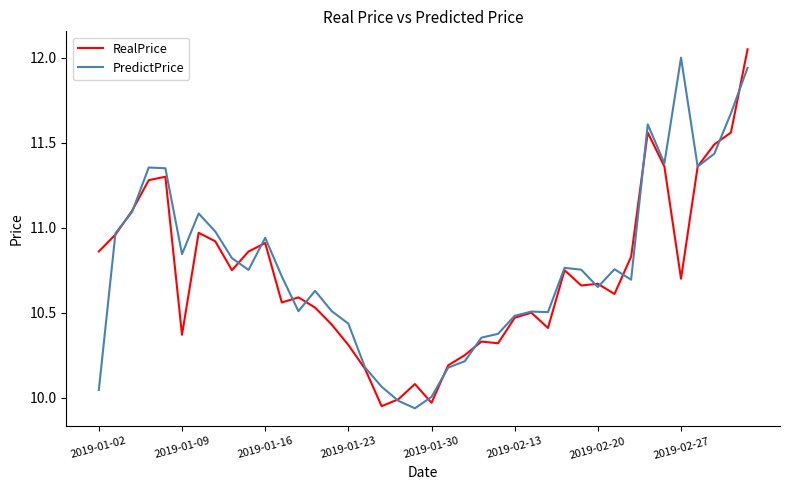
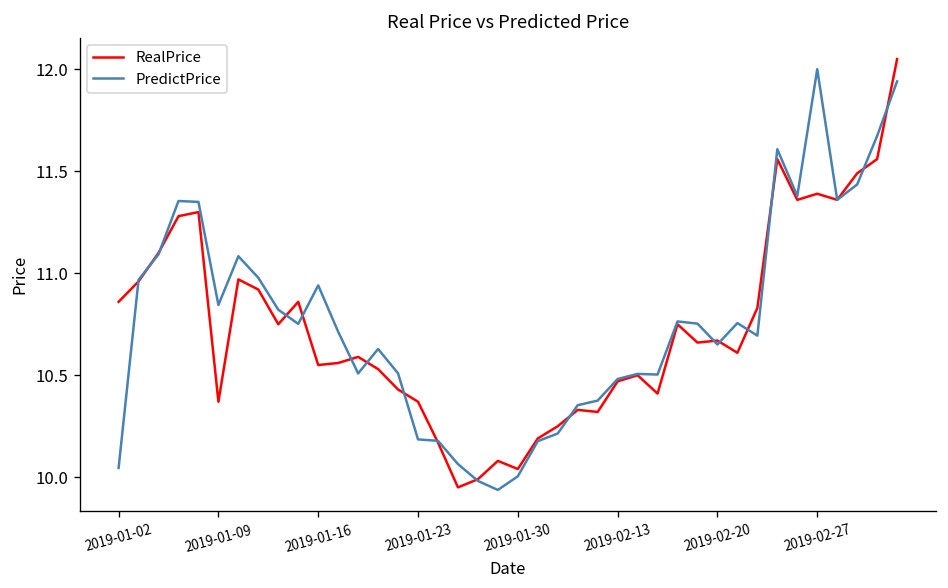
  {
    "RealPrice": {
      "2019-01-02": 10.86,
      "2019-01-09": 10.37,
-     "2019-01-16": 10.91,
-     "2019-01-23": 10.31,
-     "2019-01-30": 9.97,
+     "2019-01-16": 10.55,
+     "2019-01-23": 10.37,
+     "2019-01-30": 10.04,
      "2019-02-20": 10.67,
-     "2019-02-27": 10.70
+     "2019-02-27": 11.39
    },
    "PredictPrice": {
      "2019-01-02": 10.05,
      "2019-01-09": 10.84,
      "2019-01-16": 10.94,
-     "2019-01-23": 10.44,
+     "2019-01-23": 10.19,
      "2019-01-30": 10.00,
      "2019-02-20": 10.65,
      "2019-02-27": 12.00
    }
  }
